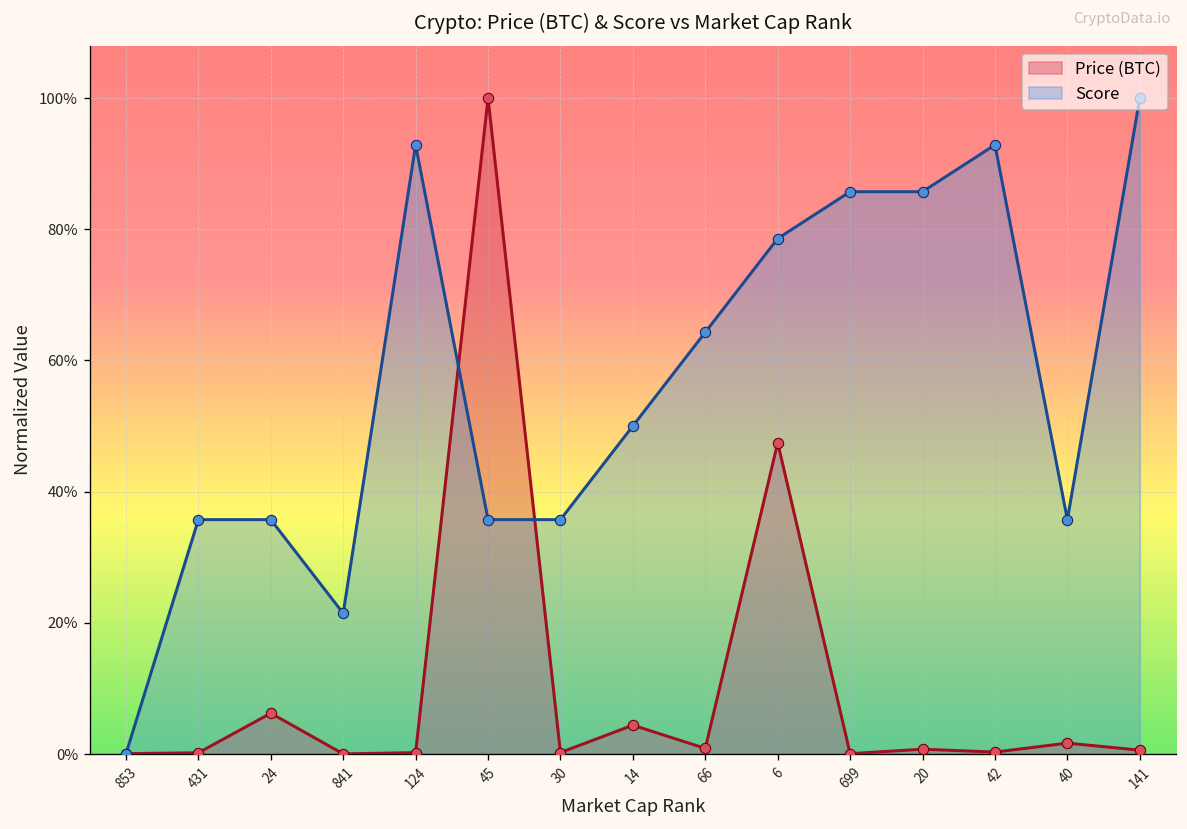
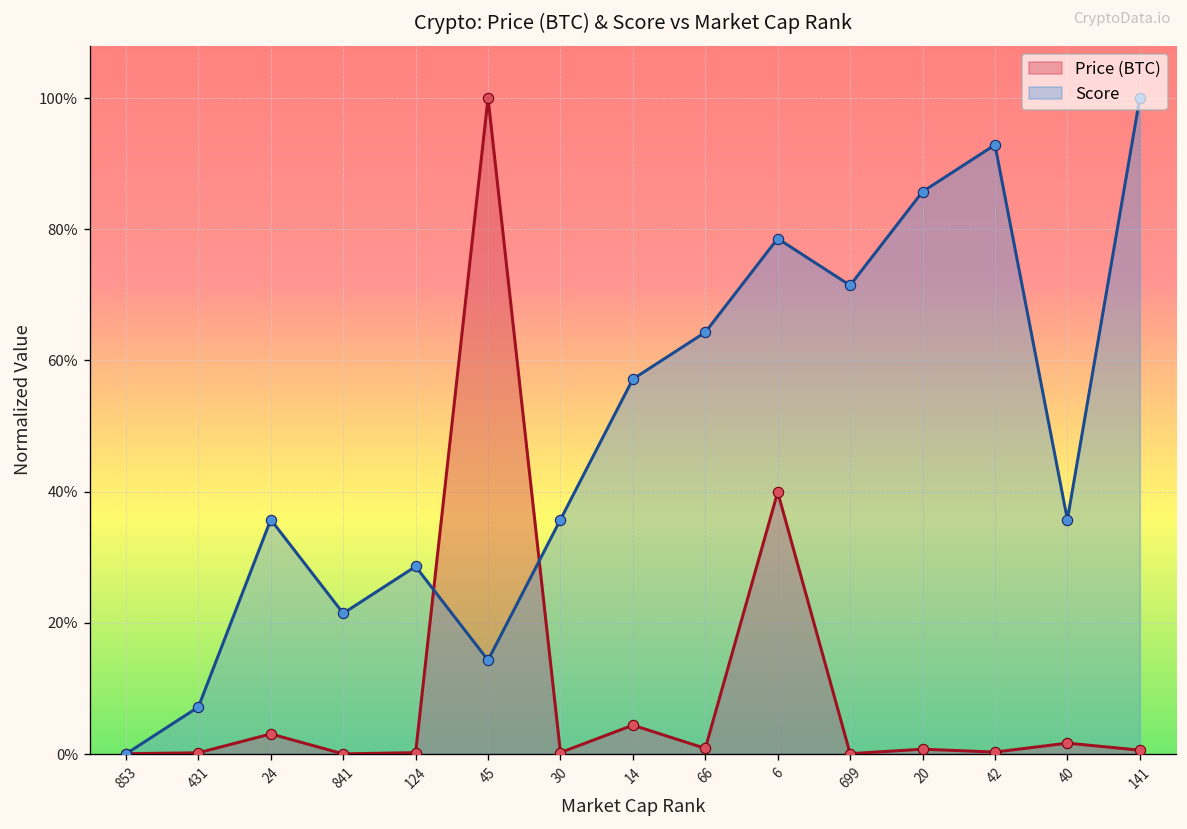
  {
    "Price (BTC)": {
      "431": "0%",
-     "24": "6%",
+     "24": "3%",
      "841": "0%",
      "124": "0%",
      "45": "100%",
      "30": "0%",
      "14": "4%",
      "66": "1%",
-     "6": "47%",
+     "6": "40%",
      "699": "0%",
      "20": "1%",
      "42": "0%",
      "40": "2%",
      "141": "1%"
    },
    "Score": {
-     "431": "36%",
+     "431": "7%",
      "24": "36%",
      "841": "21%",
-     "124": "93%",
-     "45": "36%",
+     "124": "29%",
+     "45": "14%",
      "30": "36%",
-     "14": "50%",
+     "14": "57%",
      "66": "64%",
      "6": "79%",
-     "699": "86%",
+     "699": "71%",
      "20": "86%",
      "42": "93%",
      "40": "36%"
    }
  }
